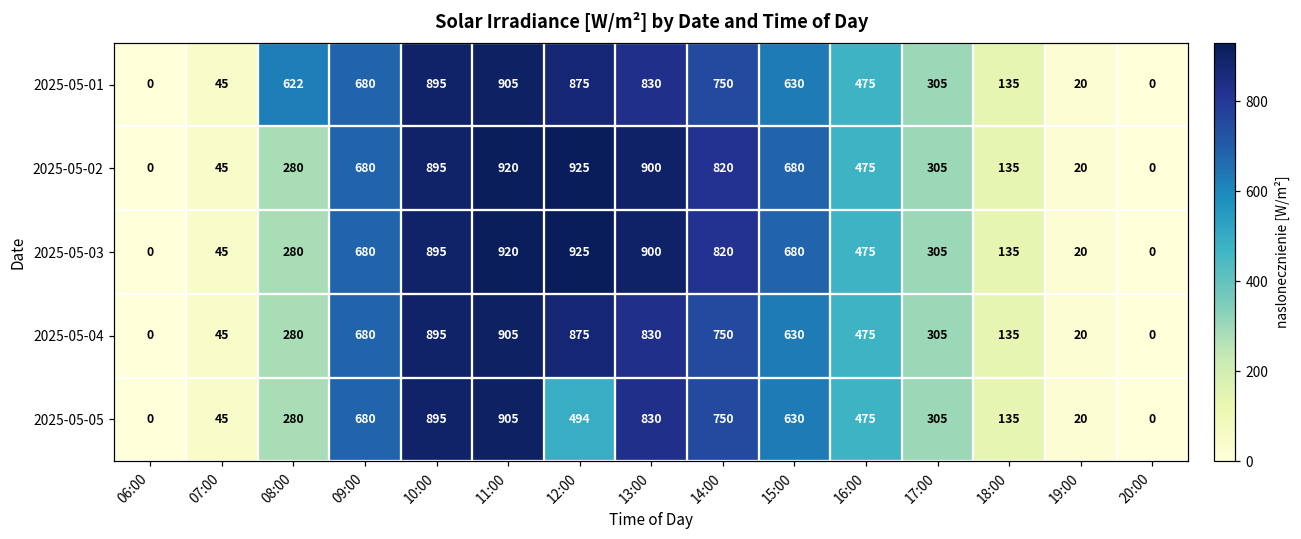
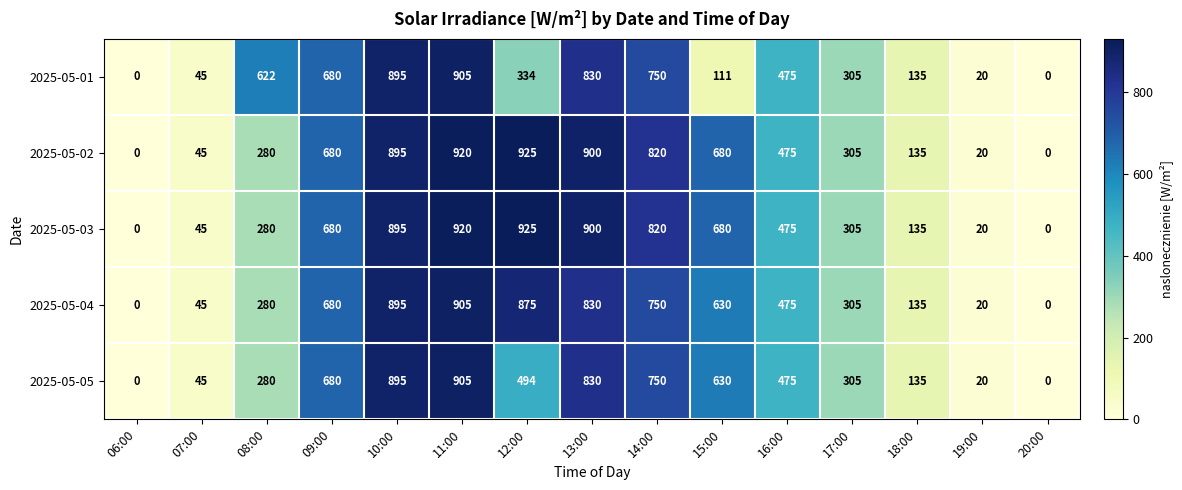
  {
    "2025-05-01": {
      "06:00": 0,
      "07:00": 45,
      "08:00": 622,
      "09:00": 680,
      "10:00": 895,
      "11:00": 905,
-     "12:00": 875,
+     "12:00": 334,
      "13:00": 830,
      "14:00": 750,
-     "15:00": 630,
+     "15:00": 111,
      "16:00": 475,
      "17:00": 305,
      "18:00": 135,
      "19:00": 20,
      "20:00": 0
    },
    "2025-05-02": {
      "06:00": 0,
      "07:00": 45,
      "08:00": 280,
      "09:00": 680,
      "10:00": 895,
      "11:00": 920,
      "12:00": 925,
      "13:00": 900,
      "14:00": 820,
      "15:00": 680,
      "16:00": 475,
      "17:00": 305,
      "18:00": 135,
      "19:00": 20,
      "20:00": 0
    },
    "2025-05-03": {
      "06:00": 0,
      "07:00": 45,
      "08:00": 280,
      "09:00": 680,
      "10:00": 895,
      "11:00": 920,
      "12:00": 925,
      "13:00": 900,
      "14:00": 820,
      "15:00": 680,
      "16:00": 475,
      "17:00": 305,
      "18:00": 135,
      "19:00": 20,
      "20:00": 0
    },
    "2025-05-04": {
      "06:00": 0,
      "07:00": 45,
      "08:00": 280,
      "09:00": 680,
      "10:00": 895,
      "11:00": 905,
      "12:00": 875,
      "13:00": 830,
      "14:00": 750,
      "15:00": 630,
      "16:00": 475,
      "17:00": 305,
      "18:00": 135,
      "19:00": 20,
      "20:00": 0
    },
    "2025-05-05": {
      "06:00": 0,
      "07:00": 45,
      "08:00": 280,
      "09:00": 680,
      "10:00": 895,
      "11:00": 905,
      "12:00": 494,
      "13:00": 830,
      "14:00": 750,
      "15:00": 630,
      "16:00": 475,
      "17:00": 305,
      "18:00": 135,
      "19:00": 20,
      "20:00": 0
    }
  }
